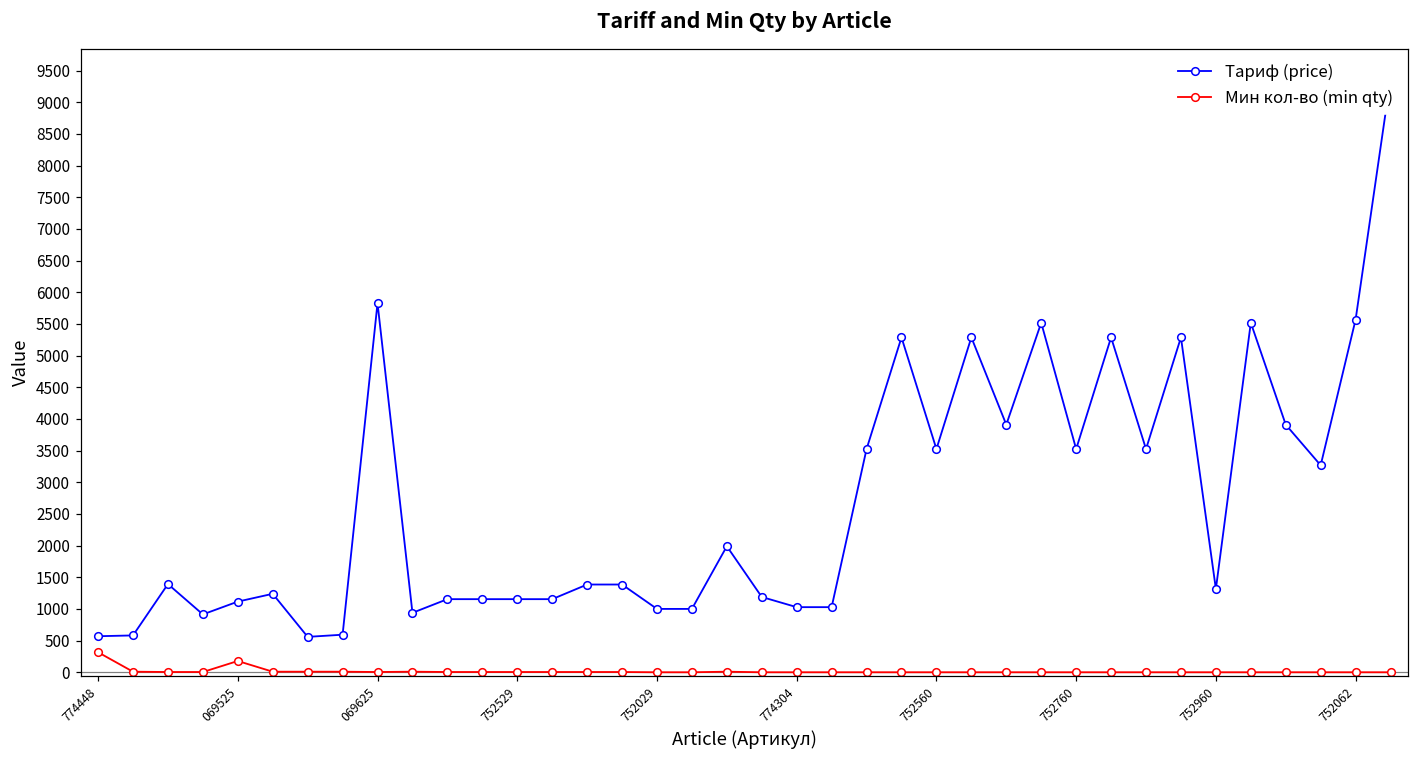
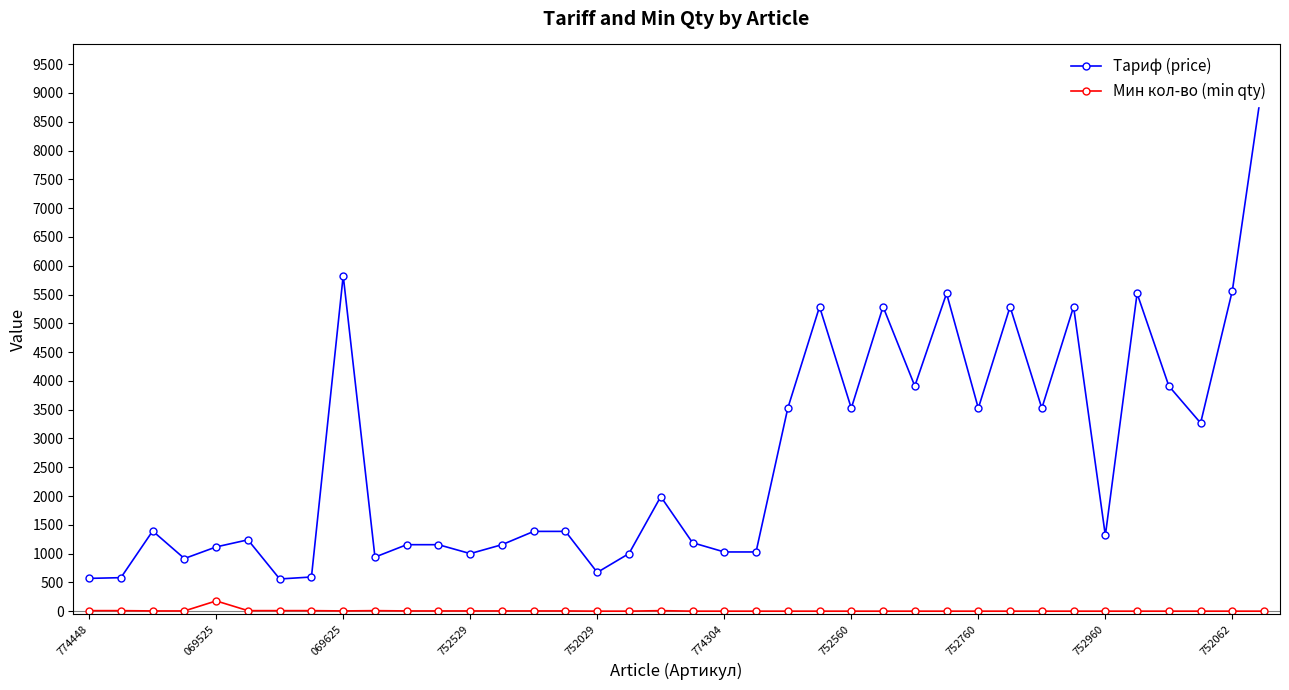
  {
    "Тариф (price)": {
      "774448": 600,
      "069525": 1100,
      "069625": 5800,
-     "752529": 1200,
-     "752029": 1000,
+     "752529": 1000,
+     "752029": 700,
      "774304": 1000,
      "752560": 3500,
      "752760": 3500,
      "752960": 1300,
      "752062": 5600
    },
    "Мин кол-во (min qty)": {
-     "774448": 300,
+     "774448": 0,
      "069525": 200,
      "069625": 0,
      "752529": 0,
      "752029": 0,
      "774304": 0,
      "752560": 0,
      "752760": 0,
      "752960": 0,
      "752062": 0
    }
  }
